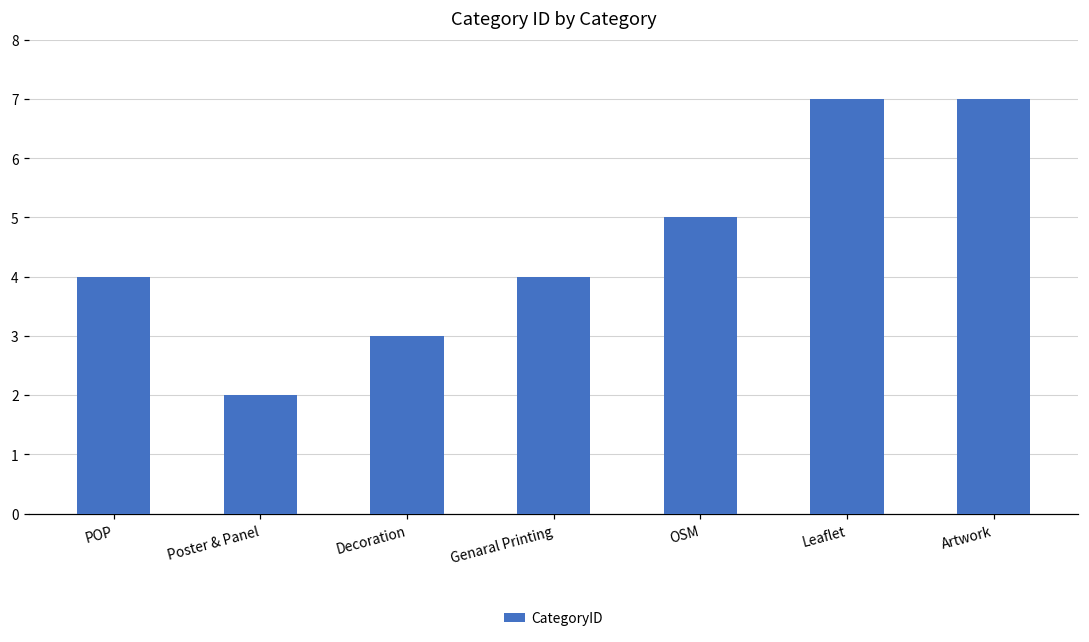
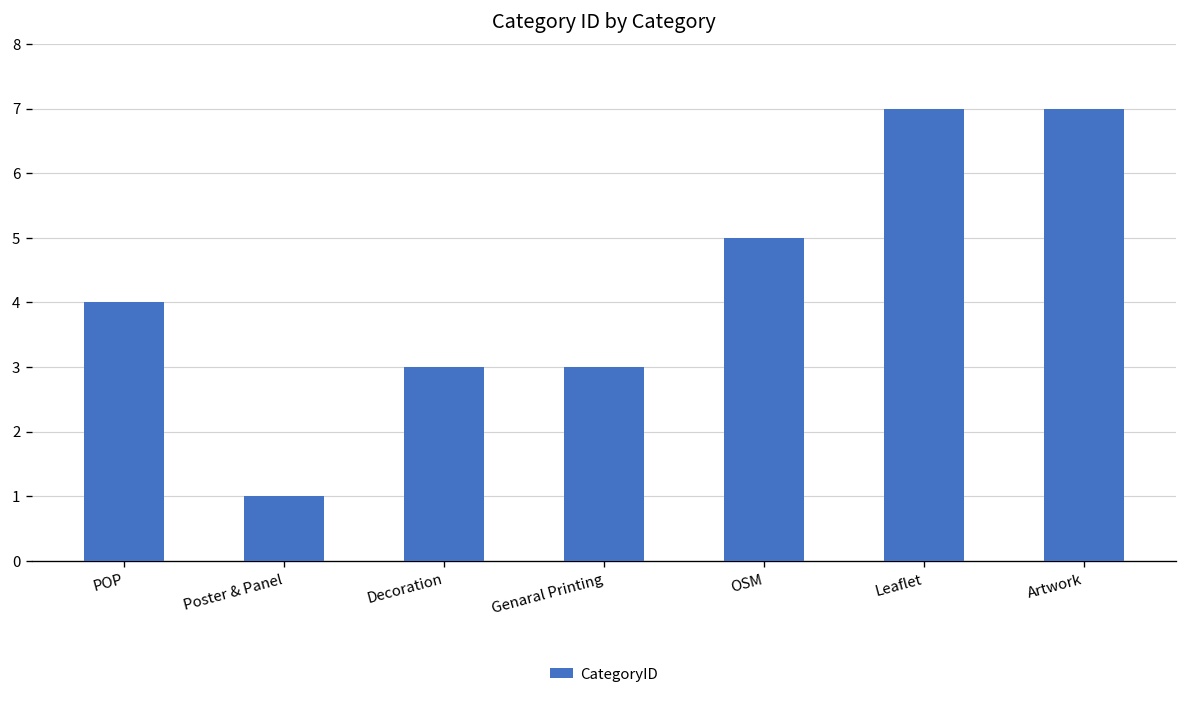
  {
    "POP": 4,
-   "Poster & Panel": 2,
+   "Poster & Panel": 1,
    "Decoration": 3,
-   "Genaral Printing": 4,
+   "Genaral Printing": 3,
    "OSM": 5,
    "Leaflet": 7,
    "Artwork": 7
  }
